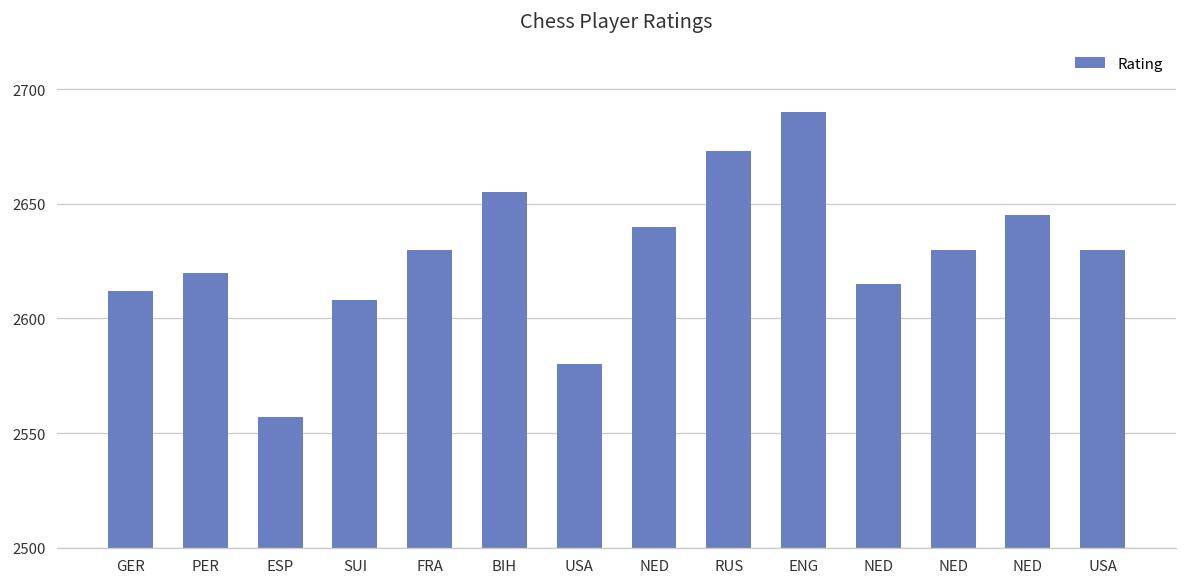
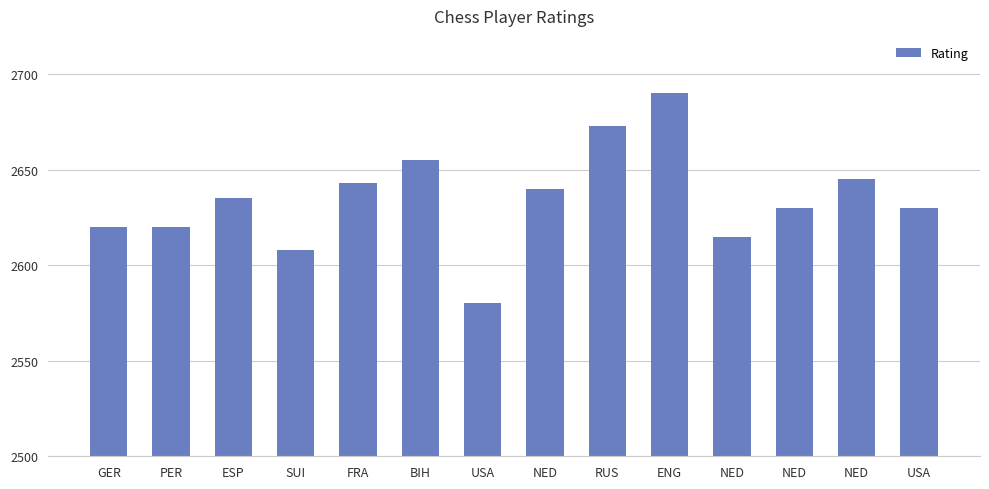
  {
-   "GER": 2612,
+   "GER": 2620,
    "PER": 2620,
-   "ESP": 2557,
+   "ESP": 2635,
    "SUI": 2608,
-   "FRA": 2630,
+   "FRA": 2643,
    "BIH": 2655,
    "RUS": 2673,
    "ENG": 2690
  }
